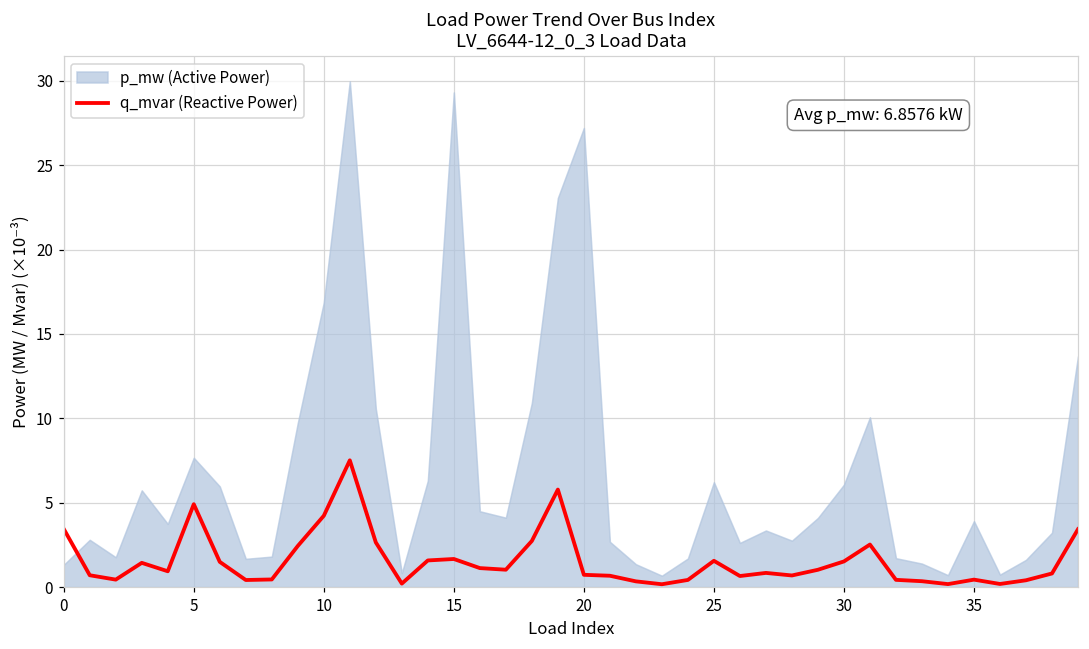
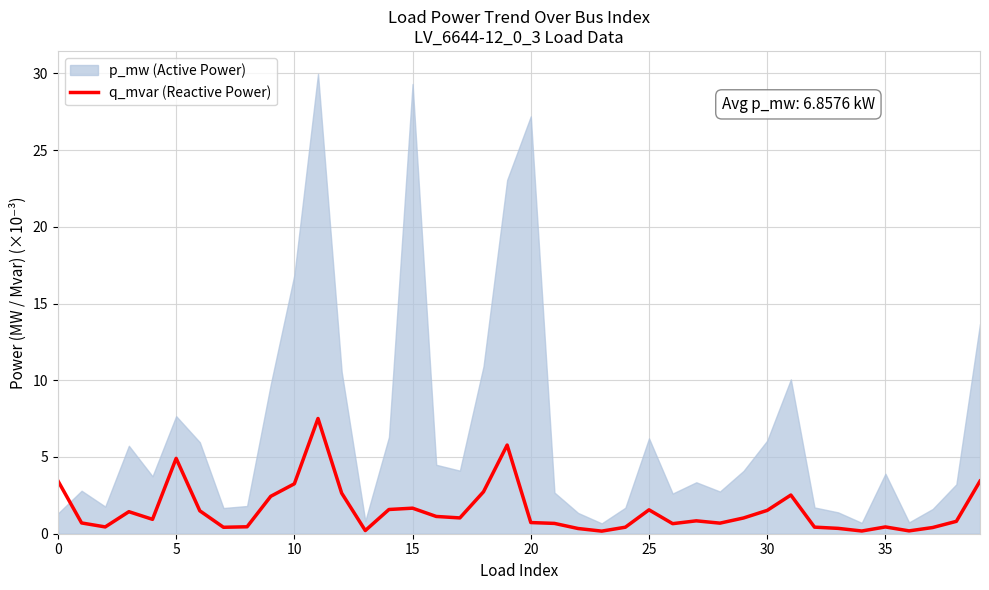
  {
    "q_mvar (Reactive Power)": {
      "0": 3.4,
      "5": 4.9,
-     "10": 4.2,
+     "10": 3.3,
      "15": 1.7,
      "20": 0.7,
      "25": 1.6,
      "30": 1.5,
      "35": 0.4
    },
    "p_mw (Active Power)": {
      "0": 1.3,
      "5": 7.7,
      "10": 16.9,
      "15": 29.3,
      "20": 27.2,
      "25": 6.2,
      "30": 6.1,
      "35": 3.9
    }
  }
